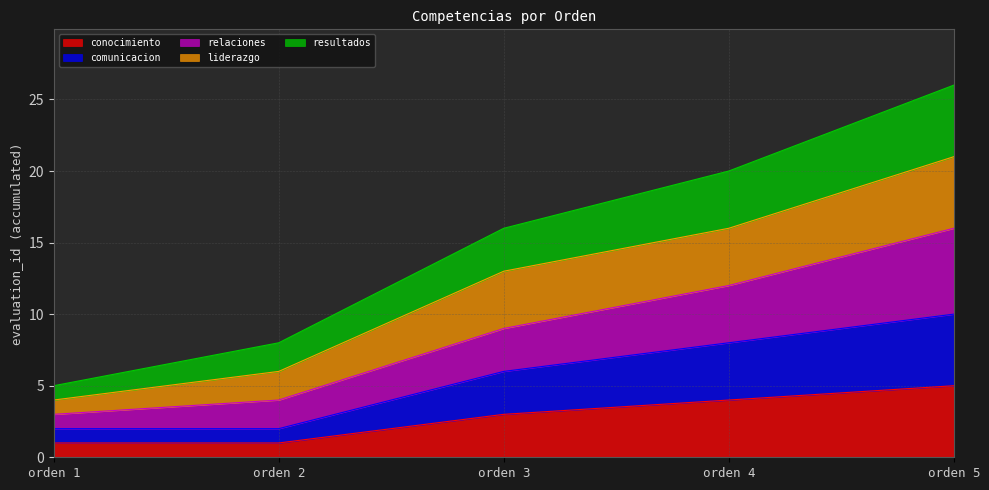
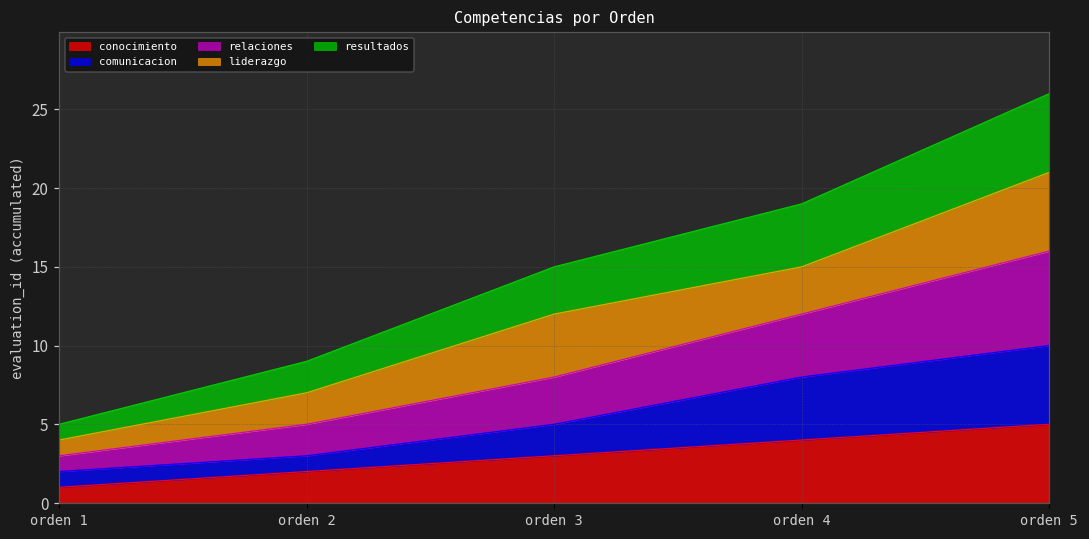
  {
    "conocimiento": {
      "orden 1": 1,
-     "orden 2": 1,
+     "orden 2": 2,
      "orden 3": 3,
      "orden 4": 4,
      "orden 5": 5
    },
    "comunicacion": {
      "orden 1": 1,
      "orden 2": 1,
-     "orden 3": 3,
+     "orden 3": 2,
      "orden 4": 4,
      "orden 5": 5
    },
    "relaciones": {
      "orden 1": 1,
      "orden 2": 2,
      "orden 3": 3,
      "orden 4": 4,
      "orden 5": 6
    },
    "liderazgo": {
      "orden 1": 1,
      "orden 2": 2,
      "orden 3": 4,
-     "orden 4": 4,
+     "orden 4": 3,
      "orden 5": 5
    },
    "resultados": {
      "orden 1": 1,
      "orden 2": 2,
      "orden 3": 3,
      "orden 4": 4,
      "orden 5": 5
    }
  }
